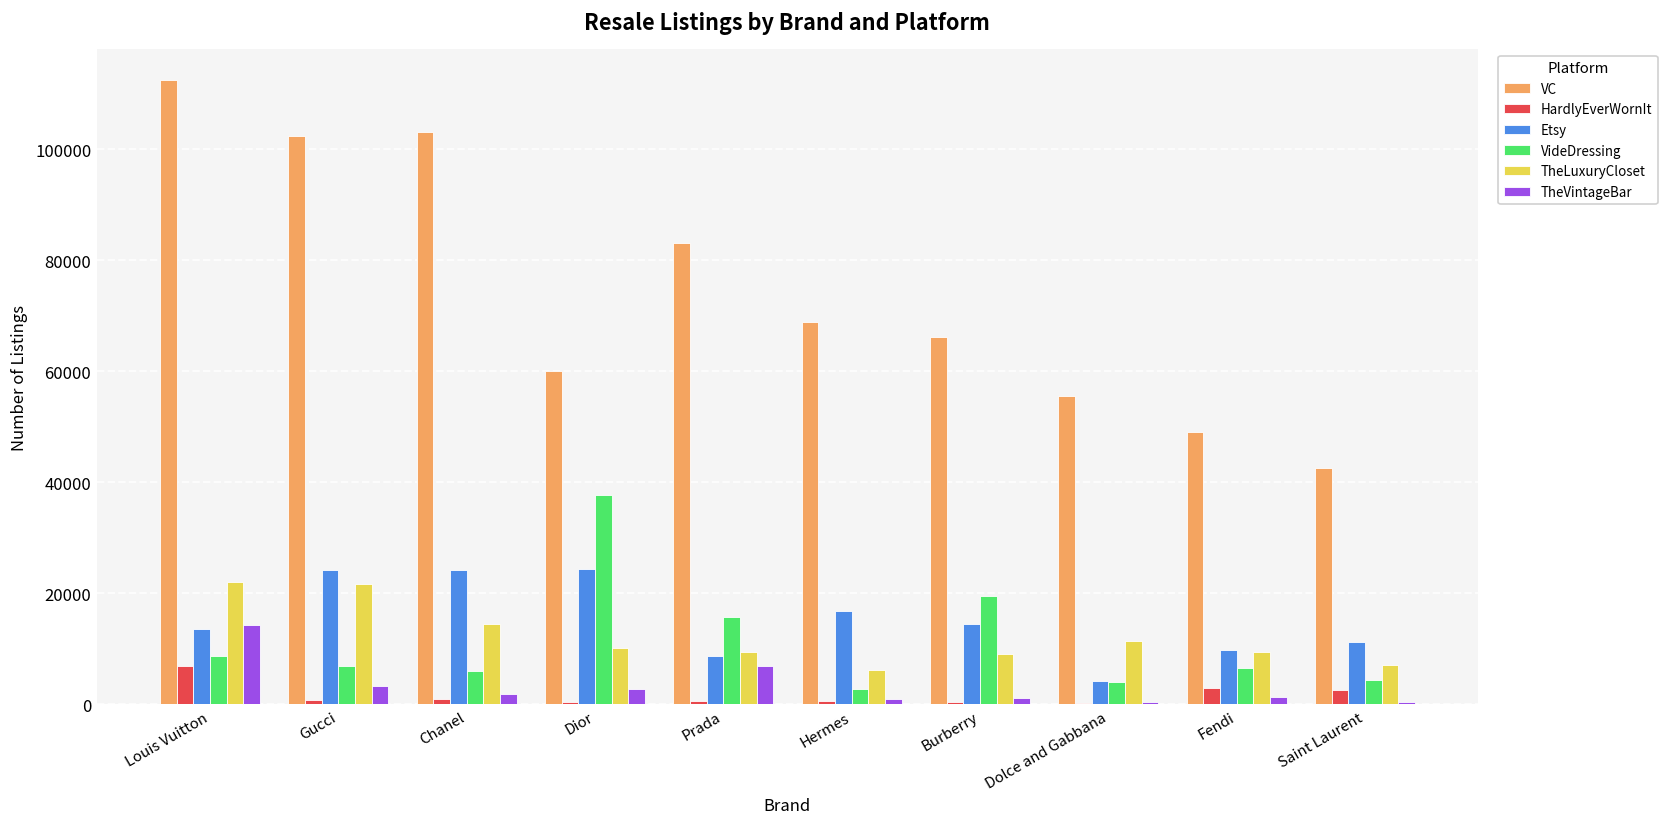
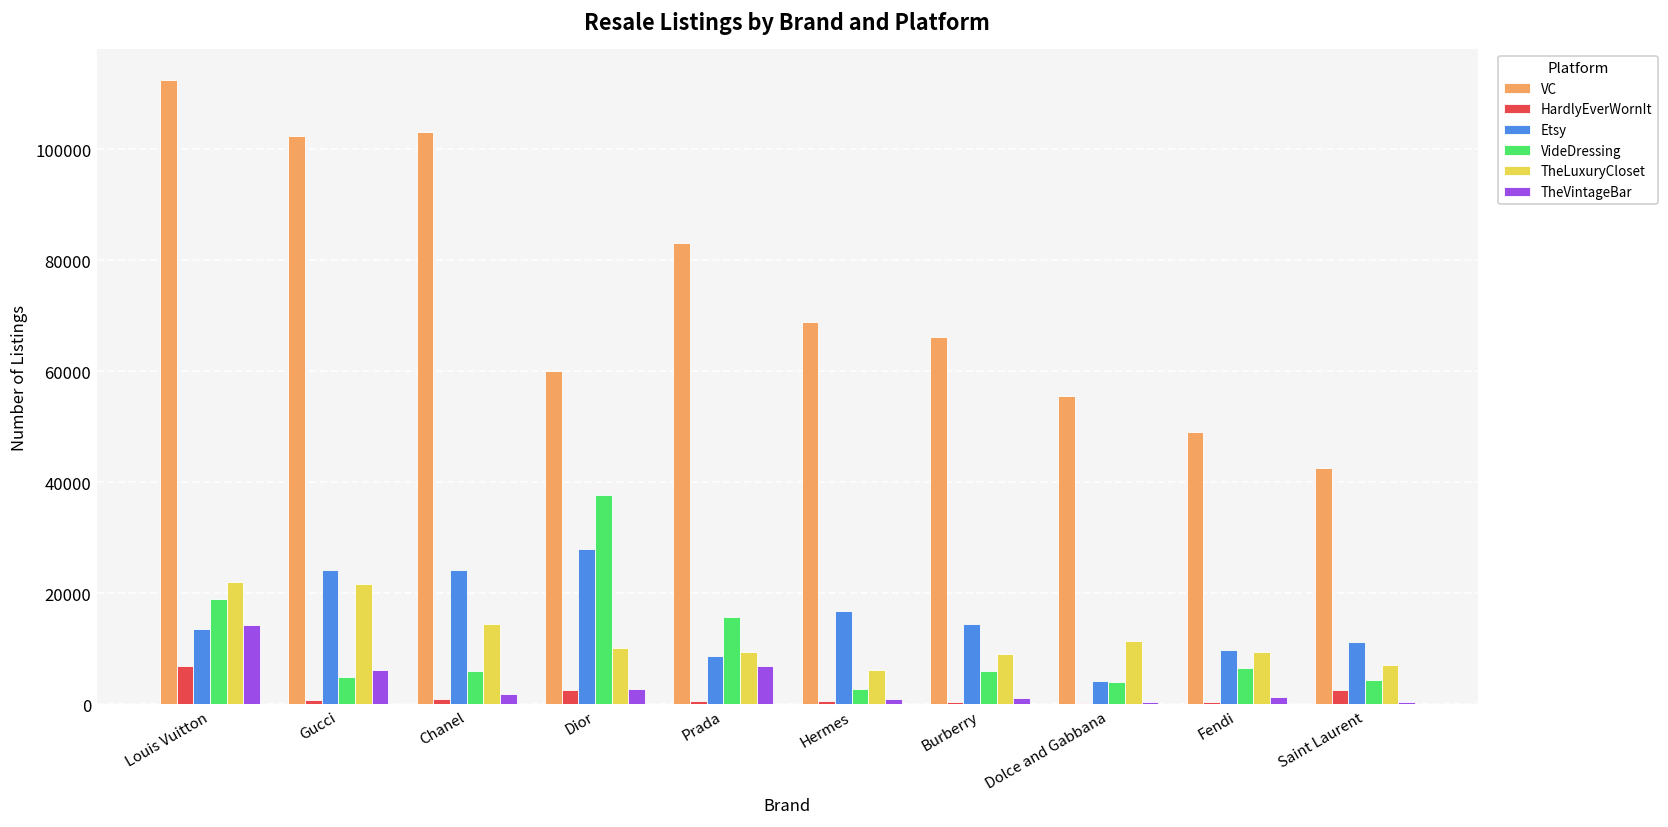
  {
    "HardlyEverWornIt": {
      "Louis Vuitton": 7000,
      "Gucci": 1000,
      "Chanel": 1000,
-     "Dior": 0,
+     "Dior": 3000,
      "Prada": 1000,
-     "Fendi": 3000,
+     "Fendi": 0,
      "Saint Laurent": 3000
    },
    "Etsy": {
      "Louis Vuitton": 14000,
      "Gucci": 24000,
      "Chanel": 24000,
-     "Dior": 24000,
+     "Dior": 28000,
      "Prada": 9000,
      "Hermes": 17000,
      "Burberry": 14000,
      "Dolce and Gabbana": 4000,
      "Fendi": 10000,
      "Saint Laurent": 11000
    },
    "VideDressing": {
-     "Louis Vuitton": 9000,
-     "Gucci": 7000,
+     "Louis Vuitton": 19000,
+     "Gucci": 5000,
      "Chanel": 6000,
      "Dior": 38000,
      "Prada": 16000,
      "Hermes": 3000,
-     "Burberry": 19000,
+     "Burberry": 6000,
      "Dolce and Gabbana": 4000,
      "Fendi": 7000,
      "Saint Laurent": 4000
    },
    "TheVintageBar": {
      "Louis Vuitton": 14000,
-     "Gucci": 3000,
+     "Gucci": 6000,
      "Chanel": 2000,
      "Dior": 3000,
      "Prada": 7000,
      "Hermes": 1000,
      "Burberry": 1000,
      "Fendi": 1000
    }
  }
